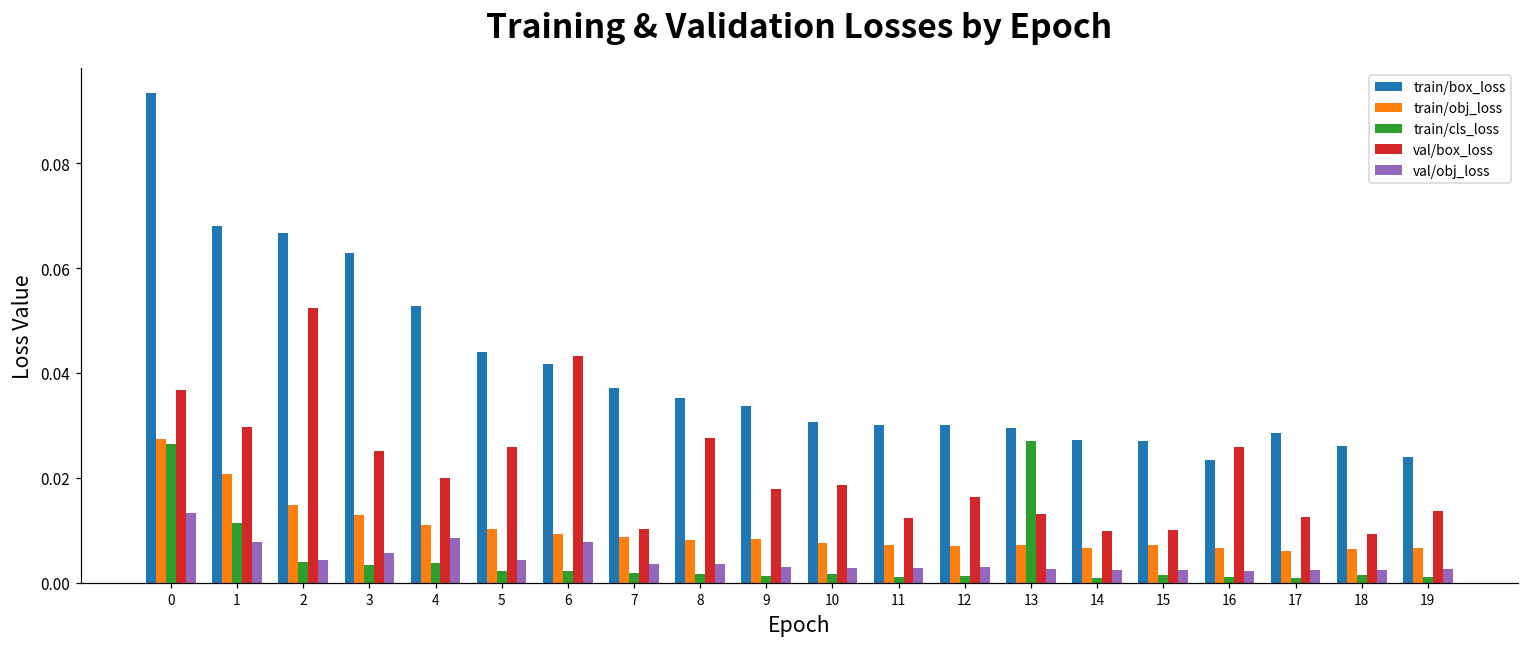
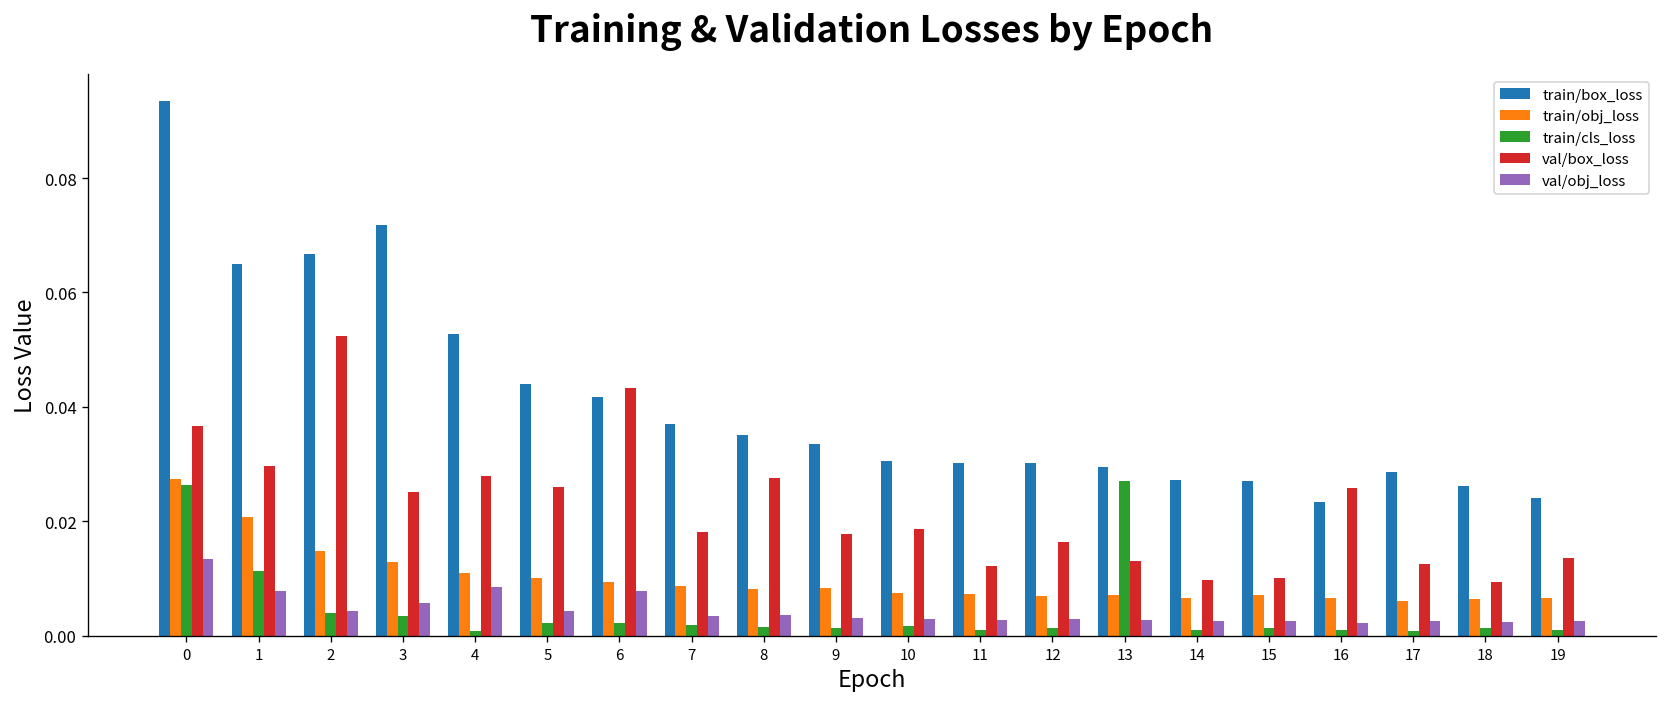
  {
    "train/box_loss": {
      "0": 0.093,
-     "1": 0.068,
+     "1": 0.065,
      "2": 0.067,
-     "3": 0.063,
+     "3": 0.072,
      "4": 0.053,
      "5": 0.044,
      "6": 0.042,
      "7": 0.037,
      "8": 0.035,
      "9": 0.034,
      "10": 0.031,
      "11": 0.030,
      "12": 0.030,
      "13": 0.030,
      "14": 0.027,
      "15": 0.027,
      "16": 0.023,
      "17": 0.029,
      "18": 0.026,
      "19": 0.024
    },
    "train/obj_loss": {
      "0": 0.027,
      "1": 0.021,
      "2": 0.015,
      "3": 0.013,
      "4": 0.011,
      "5": 0.010,
      "6": 0.009,
      "7": 0.009,
      "8": 0.008,
      "9": 0.008,
      "10": 0.008,
      "11": 0.007,
      "12": 0.007,
      "13": 0.007,
      "14": 0.007,
      "15": 0.007,
      "16": 0.007,
      "17": 0.006,
      "18": 0.006,
      "19": 0.007
    },
    "train/cls_loss": {
      "0": 0.026,
      "1": 0.011,
      "2": 0.004,
      "3": 0.003,
-     "4": 0.004,
+     "4": 0.001,
      "5": 0.002,
      "6": 0.002,
      "7": 0.002,
      "8": 0.002,
      "9": 0.001,
      "10": 0.002,
      "11": 0.001,
      "12": 0.001,
      "13": 0.027,
      "14": 0.001,
      "15": 0.001,
      "16": 0.001,
      "17": 0.001,
      "18": 0.001,
      "19": 0.001
    },
    "val/box_loss": {
      "0": 0.037,
      "1": 0.030,
      "2": 0.052,
      "3": 0.025,
-     "4": 0.020,
+     "4": 0.028,
      "5": 0.026,
      "6": 0.043,
-     "7": 0.010,
+     "7": 0.018,
      "8": 0.028,
      "9": 0.018,
      "10": 0.019,
      "11": 0.012,
      "12": 0.016,
      "13": 0.013,
      "14": 0.010,
      "15": 0.010,
      "16": 0.026,
      "17": 0.013,
      "18": 0.009,
      "19": 0.014
    },
    "val/obj_loss": {
      "0": 0.013,
      "1": 0.008,
      "2": 0.004,
      "3": 0.006,
      "4": 0.009,
      "5": 0.004,
      "6": 0.008,
      "7": 0.004,
      "8": 0.004,
      "9": 0.003,
      "10": 0.003,
      "11": 0.003,
      "12": 0.003,
      "13": 0.003,
      "14": 0.003,
      "15": 0.003,
      "16": 0.002,
      "17": 0.003,
      "18": 0.002,
      "19": 0.003
    }
  }
